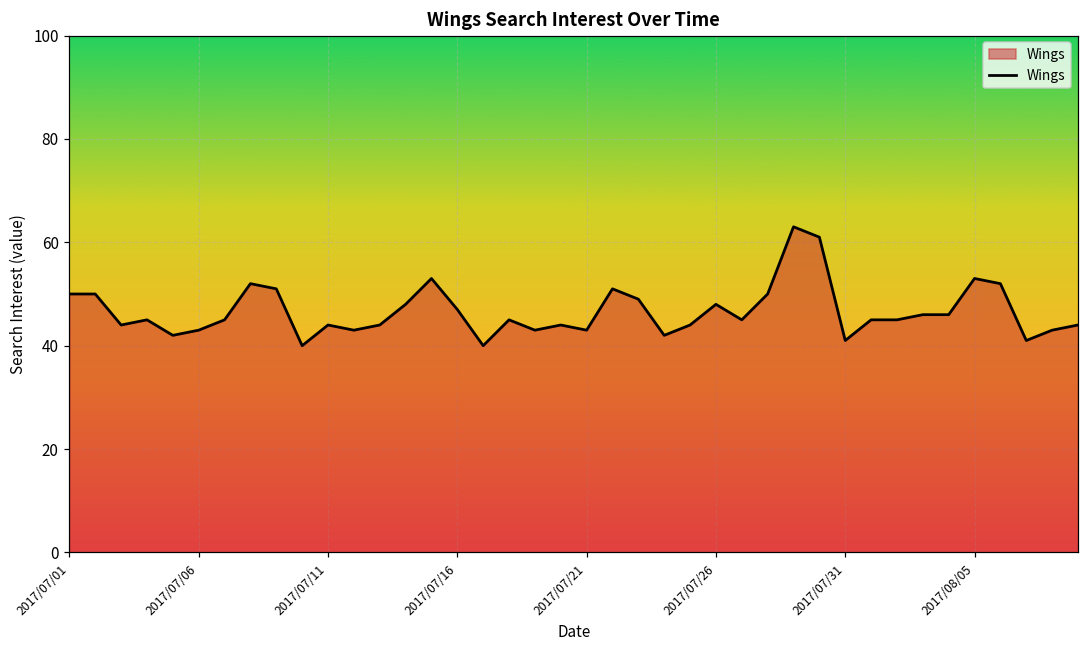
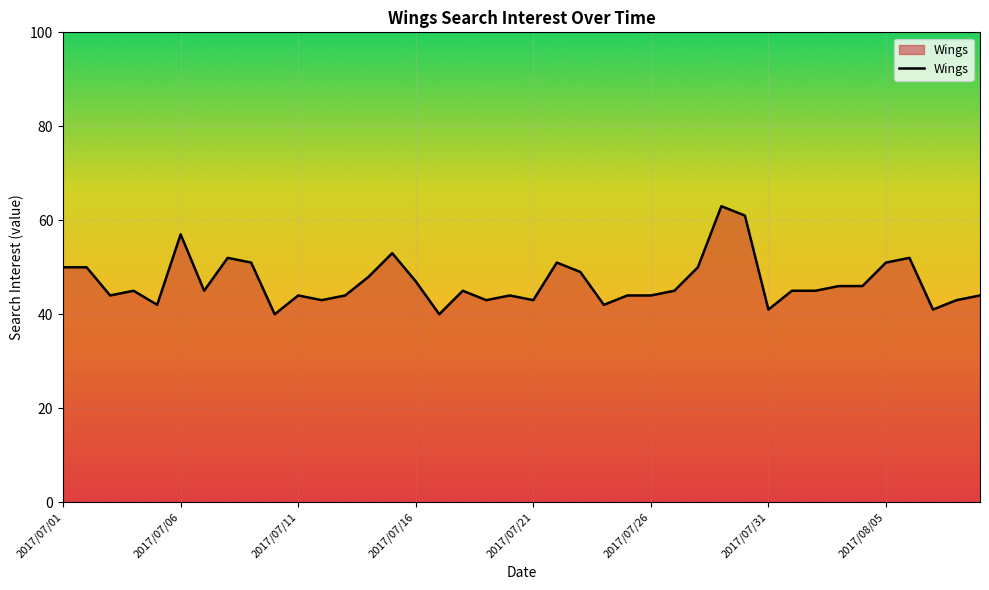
  {
    "2017/07/01": 50,
-   "2017/07/06": 43,
+   "2017/07/06": 57,
    "2017/07/11": 44,
    "2017/07/16": 47,
    "2017/07/21": 43,
-   "2017/07/26": 48,
+   "2017/07/26": 44,
    "2017/07/31": 41,
-   "2017/08/05": 53
+   "2017/08/05": 51
  }
